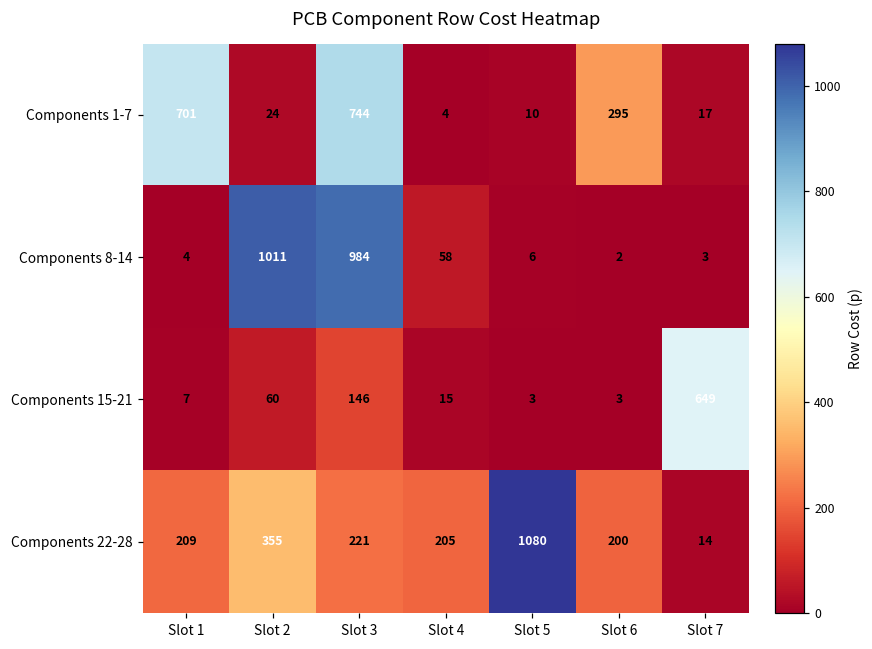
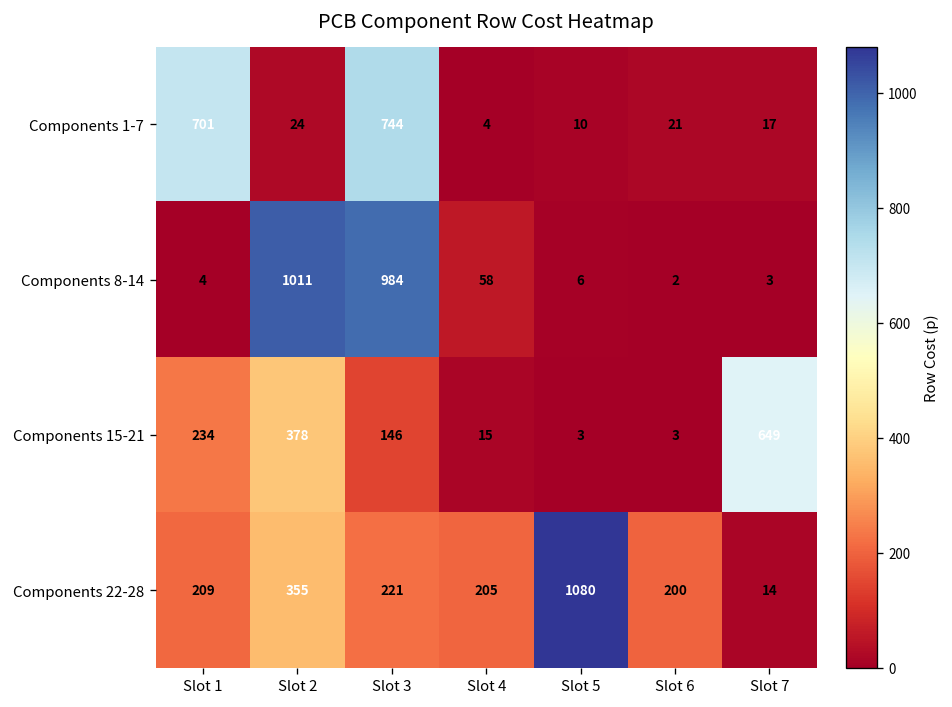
  {
    "Components 1-7": {
      "Slot 1": 701,
      "Slot 2": 24,
      "Slot 3": 744,
      "Slot 4": 4,
      "Slot 5": 10,
-     "Slot 6": 295,
+     "Slot 6": 21,
      "Slot 7": 17
    },
    "Components 8-14": {
      "Slot 1": 4,
      "Slot 2": 1011,
      "Slot 3": 984,
      "Slot 4": 58,
      "Slot 5": 6,
      "Slot 6": 2,
      "Slot 7": 3
    },
    "Components 15-21": {
-     "Slot 1": 7,
-     "Slot 2": 60,
+     "Slot 1": 234,
+     "Slot 2": 378,
      "Slot 3": 146,
      "Slot 4": 15,
      "Slot 5": 3,
      "Slot 6": 3
    },
    "Components 22-28": {
      "Slot 1": 209,
      "Slot 2": 355,
      "Slot 3": 221,
      "Slot 4": 205,
      "Slot 5": 1080,
      "Slot 6": 200,
      "Slot 7": 14
    }
  }
